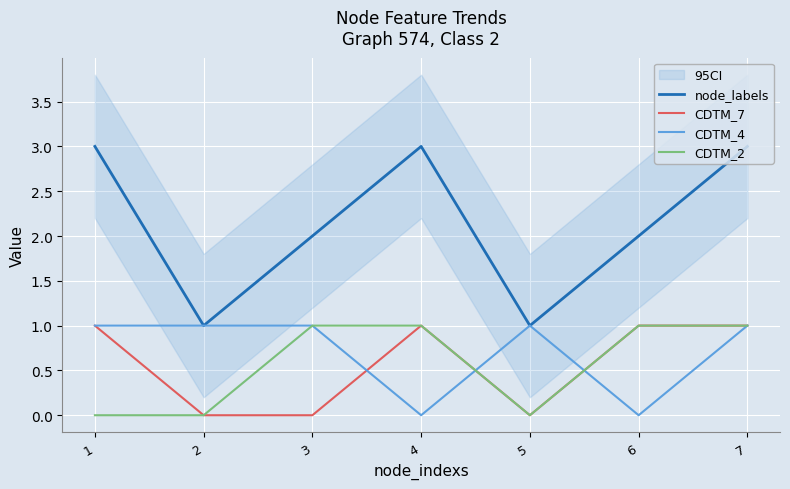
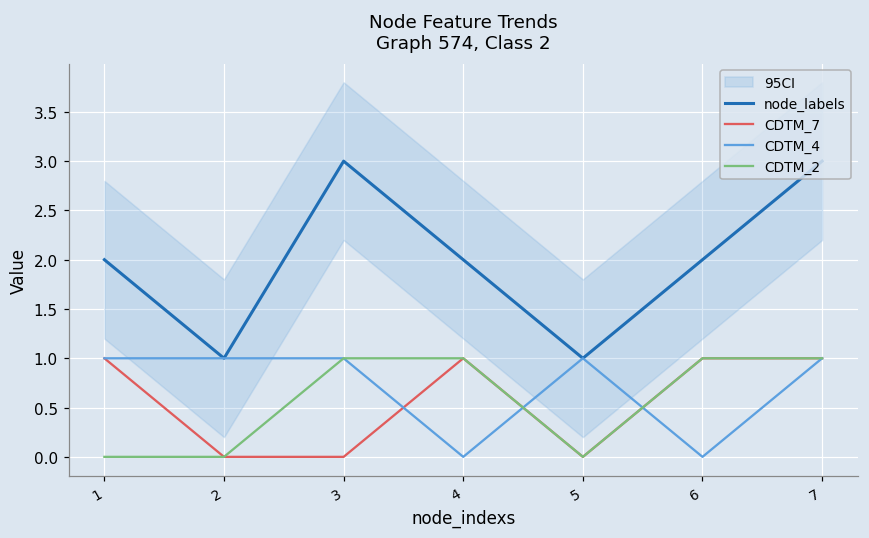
  {
    "node_labels": {
-     "1": 3,
-     "3": 2,
-     "4": 3,
+     "1": 2,
+     "3": 3,
+     "4": 2,
      "6": 2
    },
    "CDTM_7": {
      "3": 0
    },
    "CDTM_2": {
      "1": 0
    }
  }
